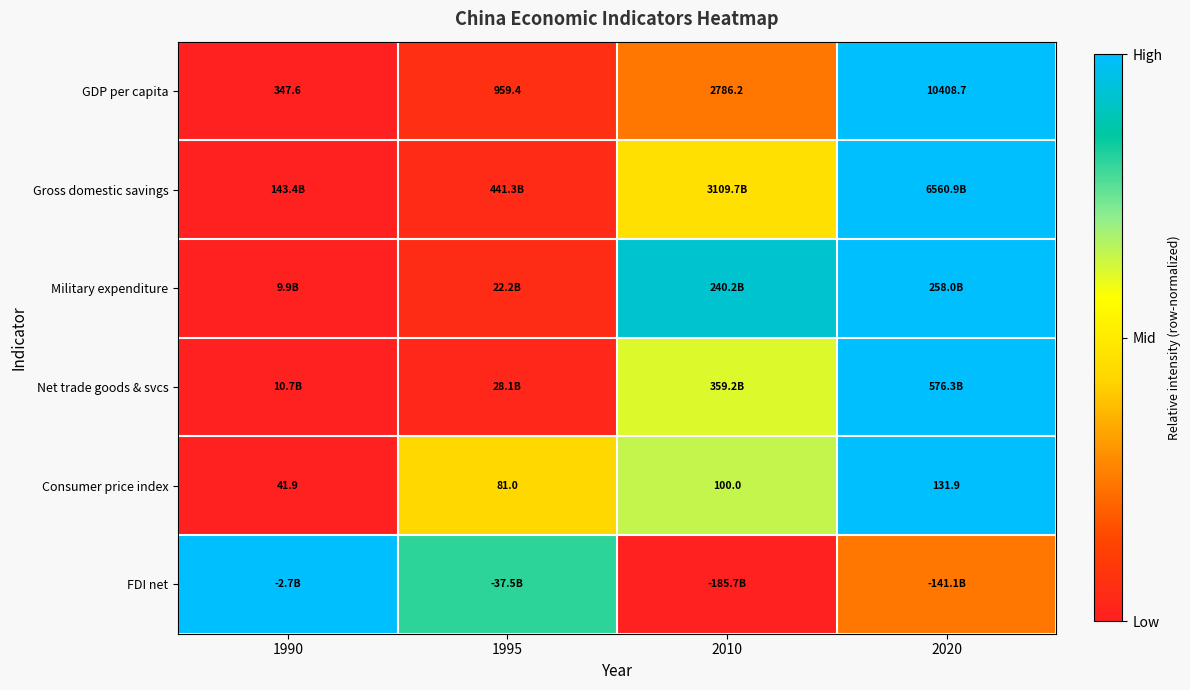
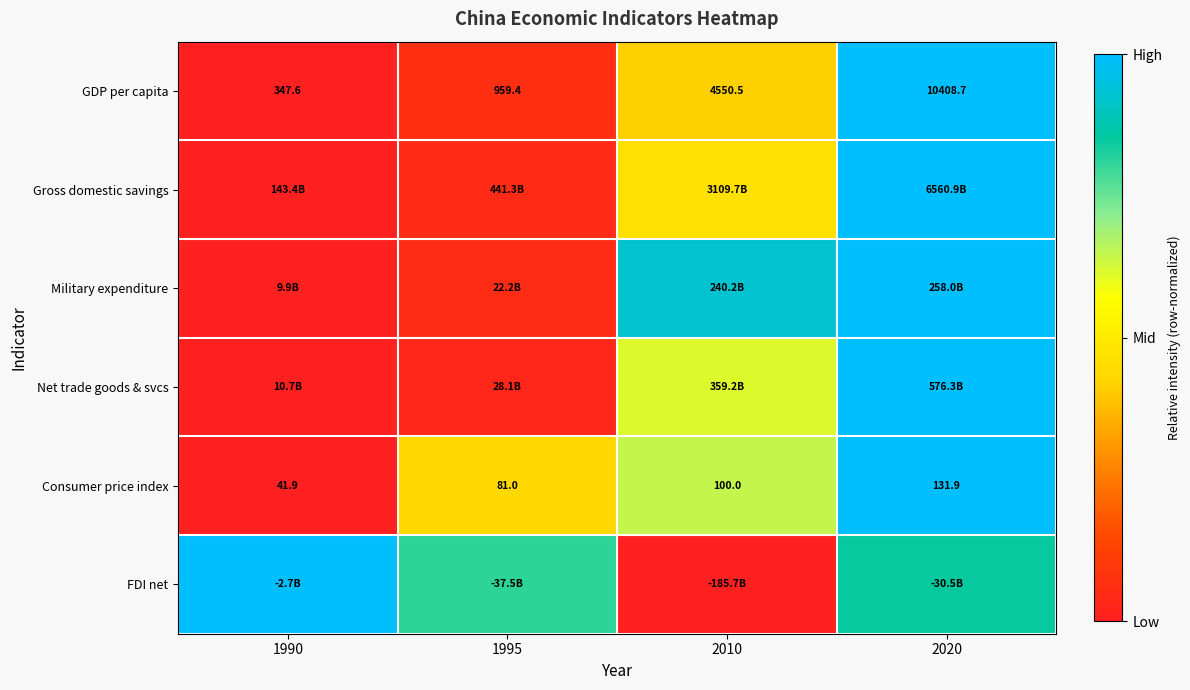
  {
    "GDP per capita": {
      "1990": "347.6",
      "1995": "959.4",
-     "2010": "2786.2",
+     "2010": "4550.5",
      "2020": "10408.7"
    },
    "Gross domestic savings": {
      "1990": "143.4B",
      "1995": "441.3B",
      "2010": "3109.7B",
      "2020": "6560.9B"
    },
    "Military expenditure": {
      "1990": "9.9B",
      "1995": "22.2B",
      "2010": "240.2B",
      "2020": "258.0B"
    },
    "Net trade goods & svcs": {
      "1990": "10.7B",
      "1995": "28.1B",
      "2010": "359.2B",
      "2020": "576.3B"
    },
    "Consumer price index": {
      "1990": "41.9",
      "1995": "81.0",
      "2010": "100.0",
      "2020": "131.9"
    },
    "FDI net": {
      "1990": "-2.7B",
      "1995": "-37.5B",
      "2010": "-185.7B",
-     "2020": "-141.1B"
+     "2020": "-30.5B"
    }
  }
